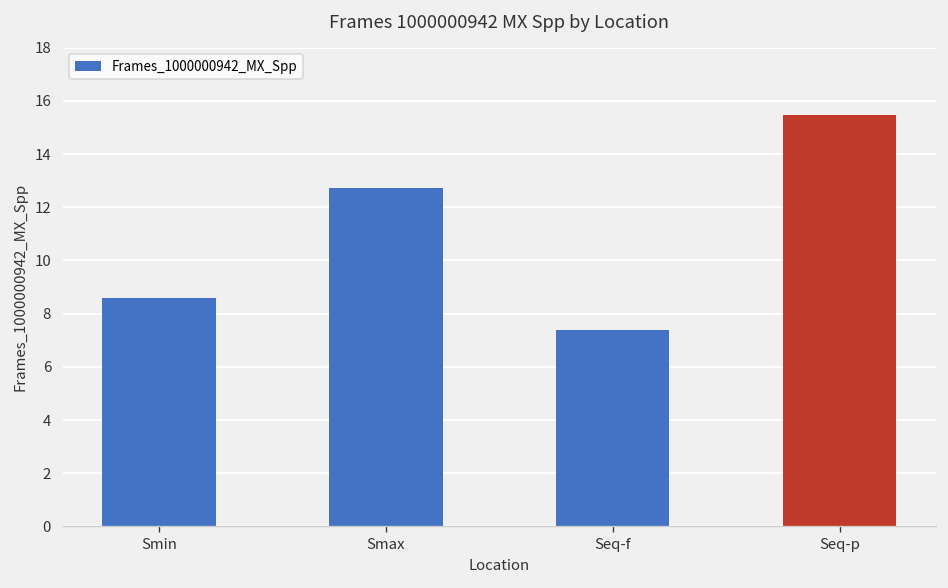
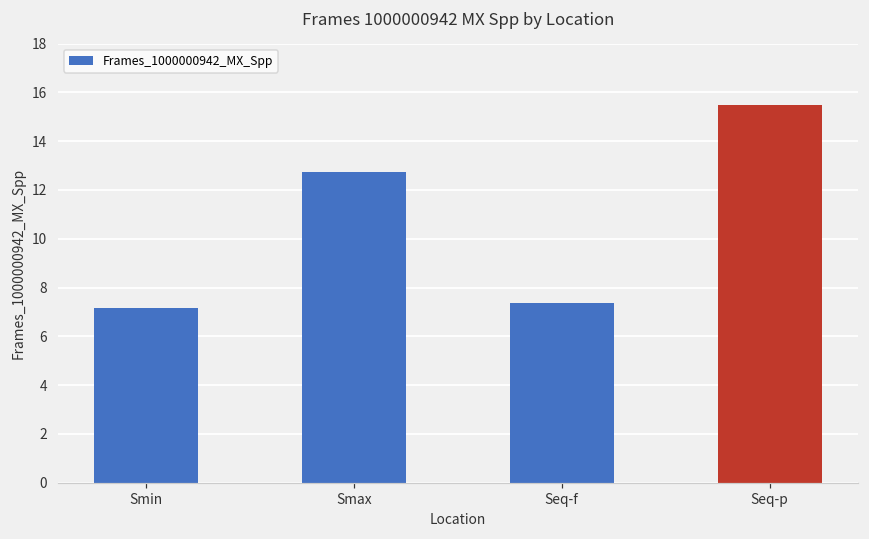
  {
-   "Smin": 8.6,
+   "Smin": 7.2,
    "Smax": 12.7,
    "Seq-f": 7.4,
    "Seq-p": 15.5
  }
